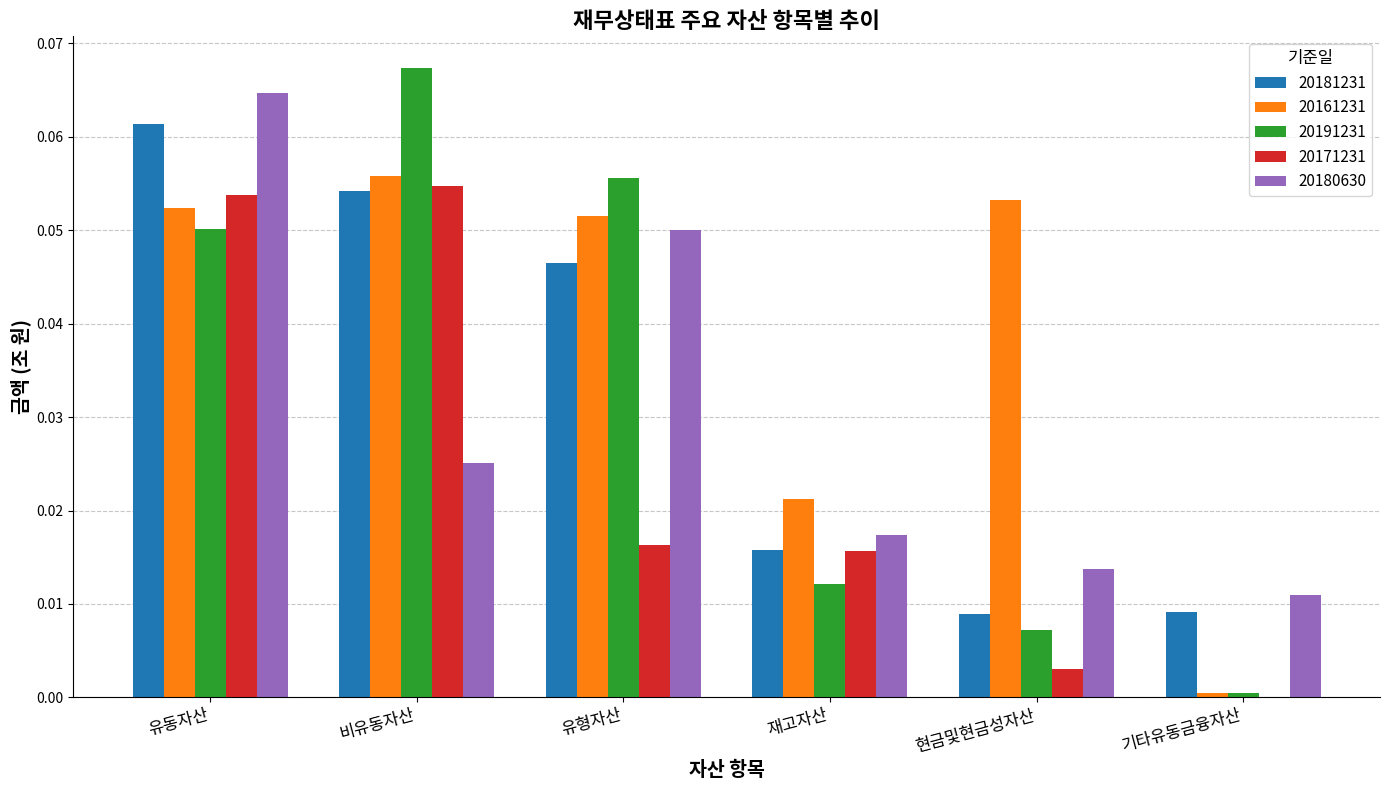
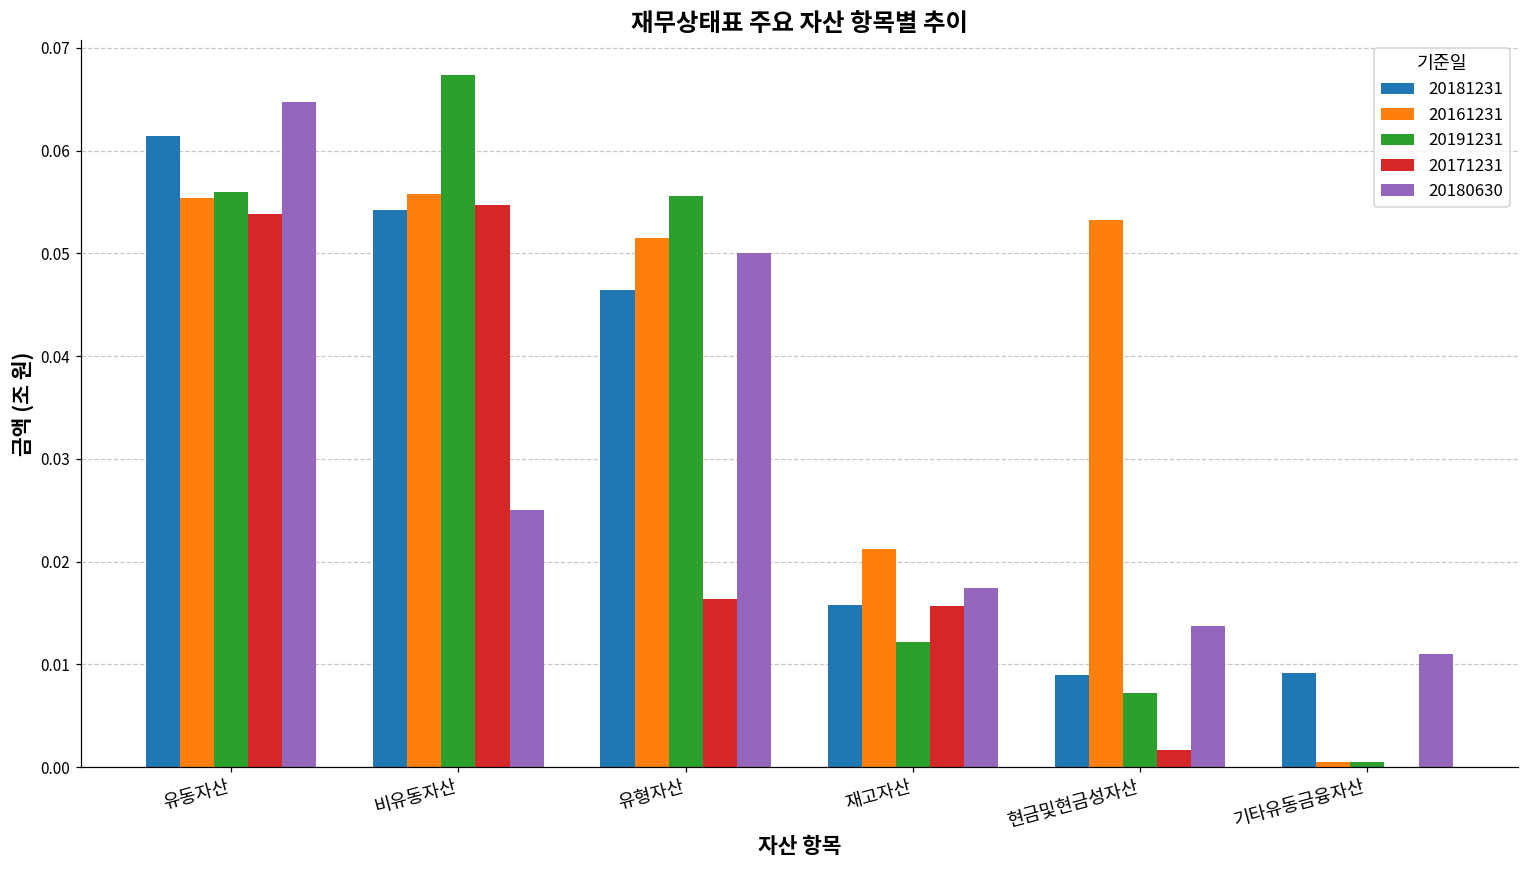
  {
    "20181231": {
      "유동자산": 0.061,
      "비유동자산": 0.054,
      "유형자산": 0.046,
      "재고자산": 0.016,
      "현금및현금성자산": 0.009,
      "기타유동금융자산": 0.009
    },
    "20161231": {
-     "유동자산": 0.052,
+     "유동자산": 0.055,
      "비유동자산": 0.056,
      "유형자산": 0.051,
      "재고자산": 0.021,
      "현금및현금성자산": 0.053,
      "기타유동금융자산": 0.001
    },
    "20191231": {
-     "유동자산": 0.050,
+     "유동자산": 0.056,
      "비유동자산": 0.067,
      "유형자산": 0.056,
      "재고자산": 0.012,
      "현금및현금성자산": 0.007,
      "기타유동금융자산": 0.001
    },
    "20171231": {
      "유동자산": 0.054,
      "비유동자산": 0.055,
      "유형자산": 0.016,
      "재고자산": 0.016,
-     "현금및현금성자산": 0.003,
+     "현금및현금성자산": 0.002,
      "기타유동금융자산": 0.000
    },
    "20180630": {
      "유동자산": 0.065,
      "비유동자산": 0.025,
      "유형자산": 0.050,
      "재고자산": 0.017,
      "현금및현금성자산": 0.014,
      "기타유동금융자산": 0.011
    }
  }
